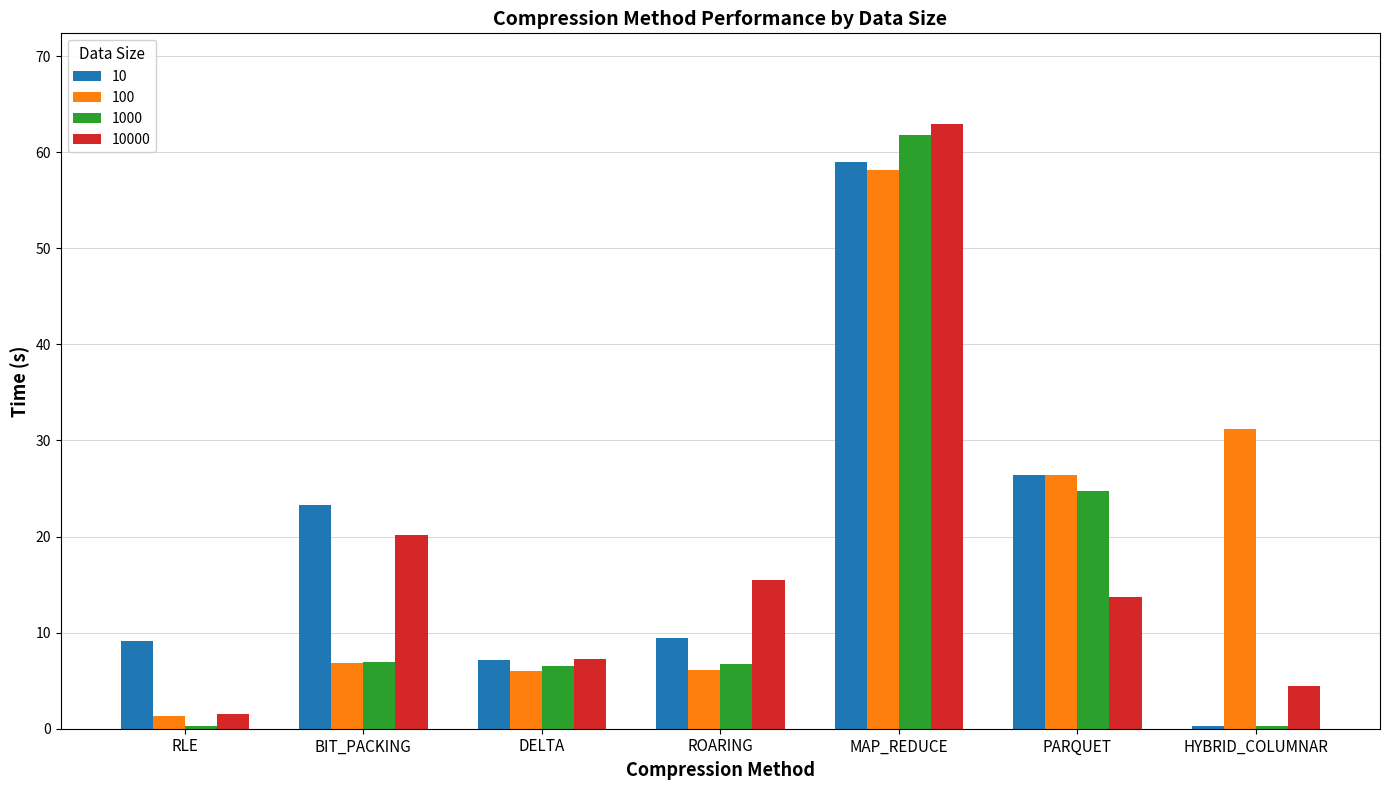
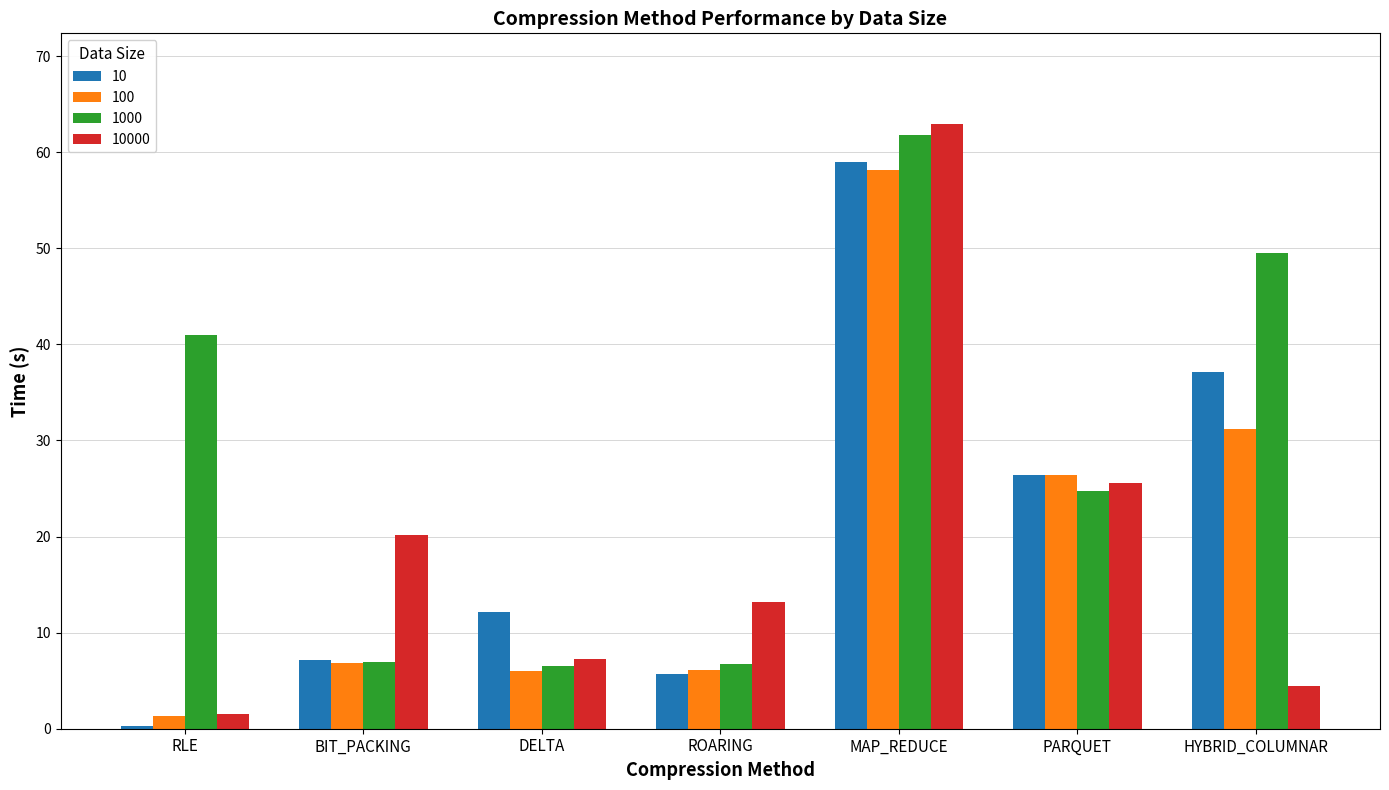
  {
    "10": {
-     "RLE": 9,
-     "BIT_PACKING": 23,
-     "DELTA": 7,
-     "ROARING": 9,
+     "RLE": 0,
+     "BIT_PACKING": 7,
+     "DELTA": 12,
+     "ROARING": 6,
      "MAP_REDUCE": 59,
      "PARQUET": 26,
-     "HYBRID_COLUMNAR": 0
+     "HYBRID_COLUMNAR": 37
    },
    "100": {
      "RLE": 1,
      "BIT_PACKING": 7,
      "DELTA": 6,
      "ROARING": 6,
      "MAP_REDUCE": 58,
      "PARQUET": 26,
      "HYBRID_COLUMNAR": 31
    },
    "1000": {
-     "RLE": 0,
+     "RLE": 41,
      "BIT_PACKING": 7,
      "DELTA": 7,
      "ROARING": 7,
      "MAP_REDUCE": 62,
      "PARQUET": 25,
-     "HYBRID_COLUMNAR": 0
+     "HYBRID_COLUMNAR": 50
    },
    "10000": {
      "RLE": 1,
      "BIT_PACKING": 20,
      "DELTA": 7,
-     "ROARING": 15,
+     "ROARING": 13,
      "MAP_REDUCE": 63,
-     "PARQUET": 14,
+     "PARQUET": 26,
      "HYBRID_COLUMNAR": 4
    }
  }
